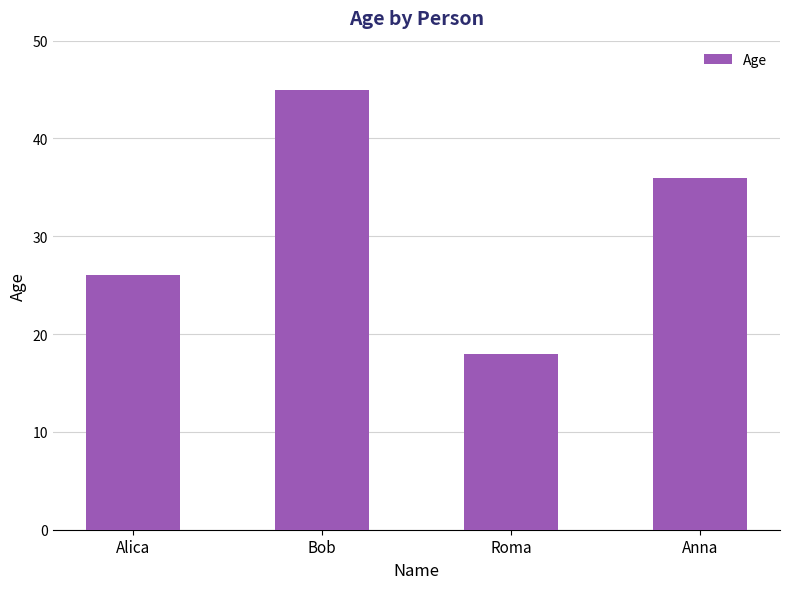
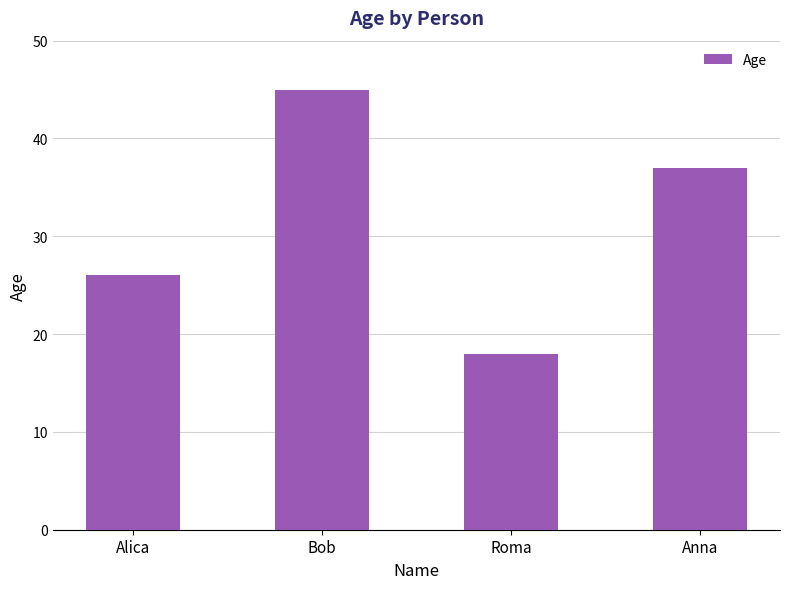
  {
    "Alica": 26,
    "Bob": 45,
    "Roma": 18,
-   "Anna": 36
+   "Anna": 37
  }
